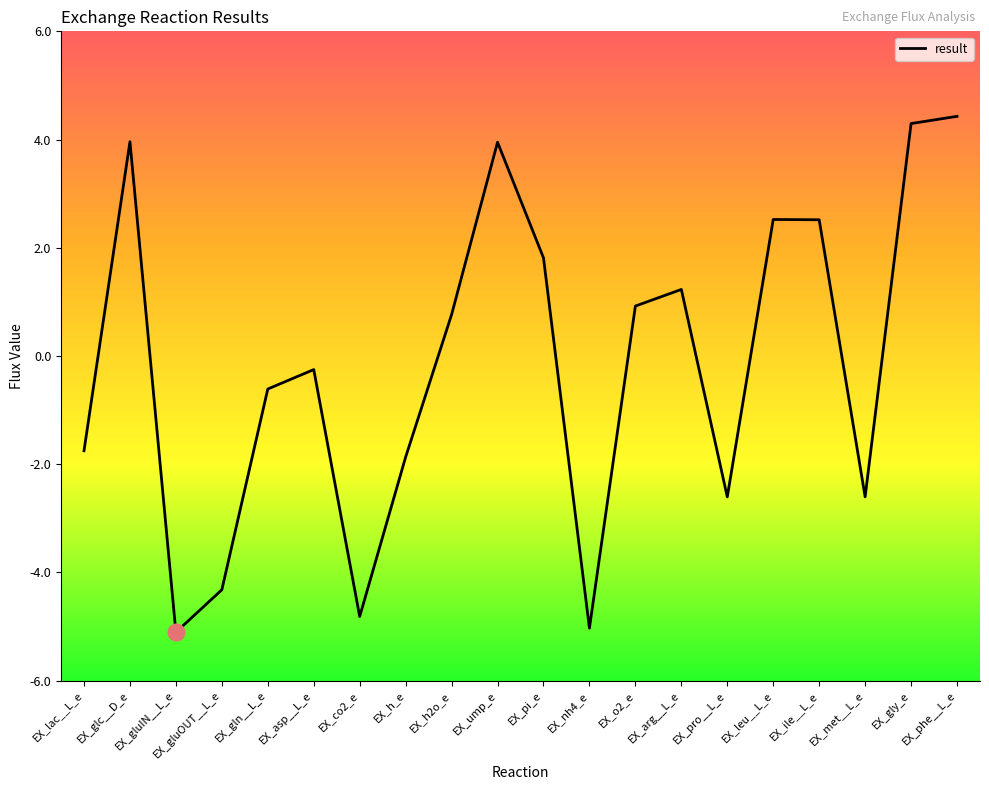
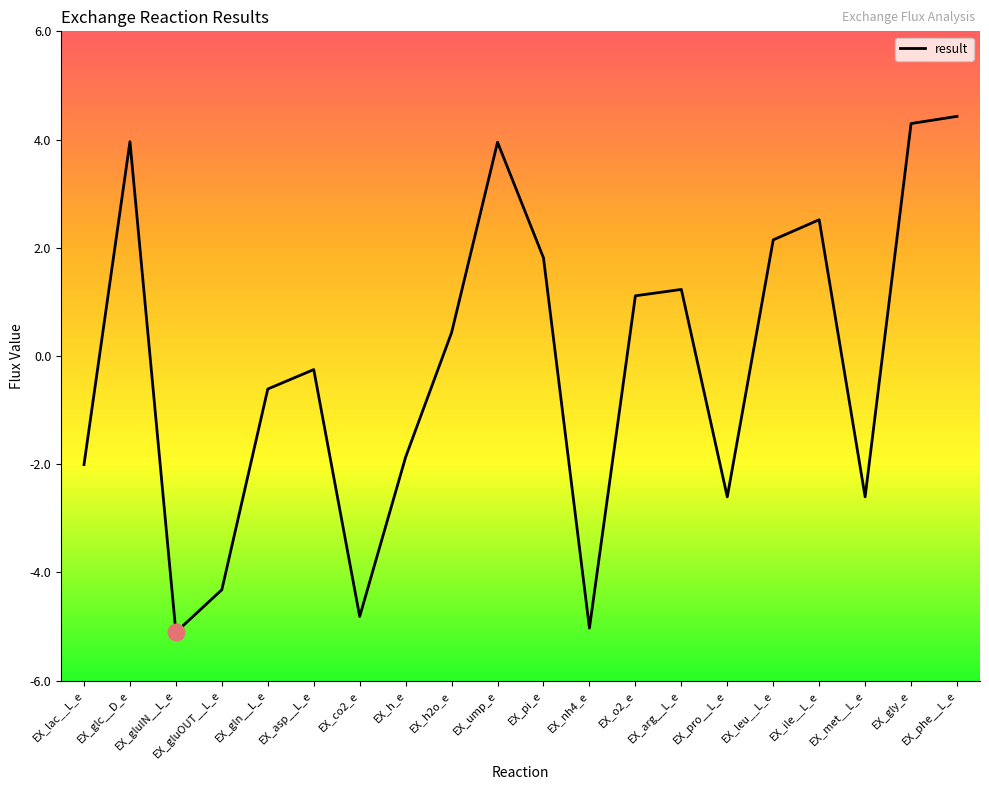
  {
    "result": {
-     "EX_lac__L_e": -1.8,
+     "EX_lac__L_e": -2.0,
      "EX_glc__D_e": 4.0,
      "EX_gluOUT__L_e": -4.3,
      "EX_gln__L_e": -0.6,
      "EX_asp__L_e": -0.3,
      "EX_co2_e": -4.8,
      "EX_h_e": -1.9,
-     "EX_h2o_e": 0.8,
+     "EX_h2o_e": 0.4,
      "EX_ump_e": 4.0,
      "EX_pi_e": 1.8,
      "EX_nh4_e": -5.0,
-     "EX_o2_e": 0.9,
+     "EX_o2_e": 1.1,
      "EX_arg__L_e": 1.2,
      "EX_pro__L_e": -2.6,
-     "EX_leu__L_e": 2.5,
+     "EX_leu__L_e": 2.1,
      "EX_ile__L_e": 2.5,
      "EX_met__L_e": -2.6,
      "EX_gly_e": 4.3,
      "EX_phe__L_e": 4.4
    }
  }
